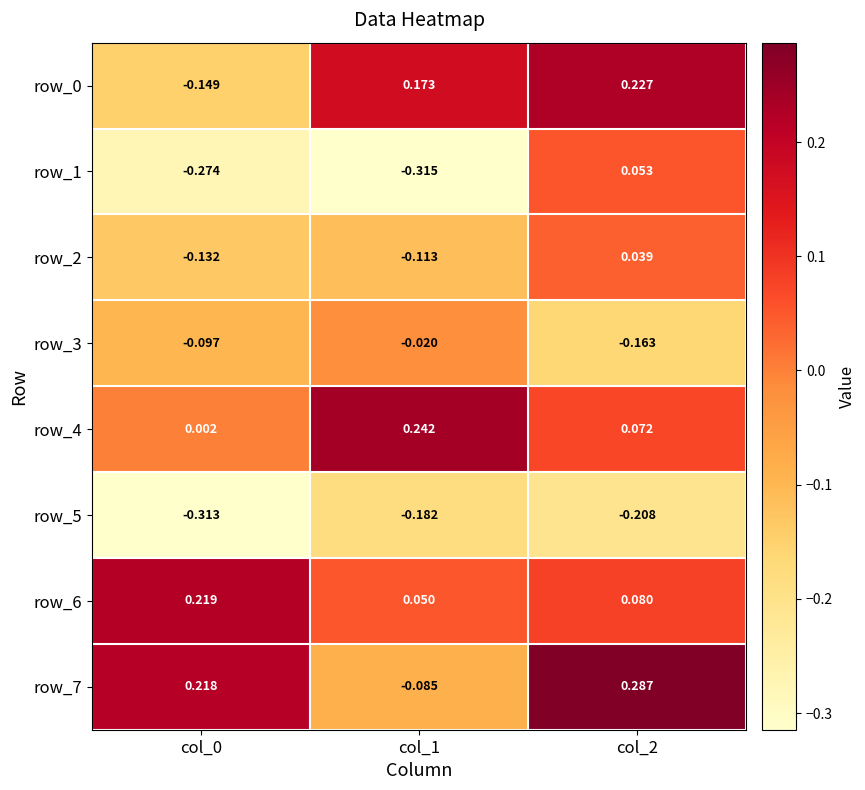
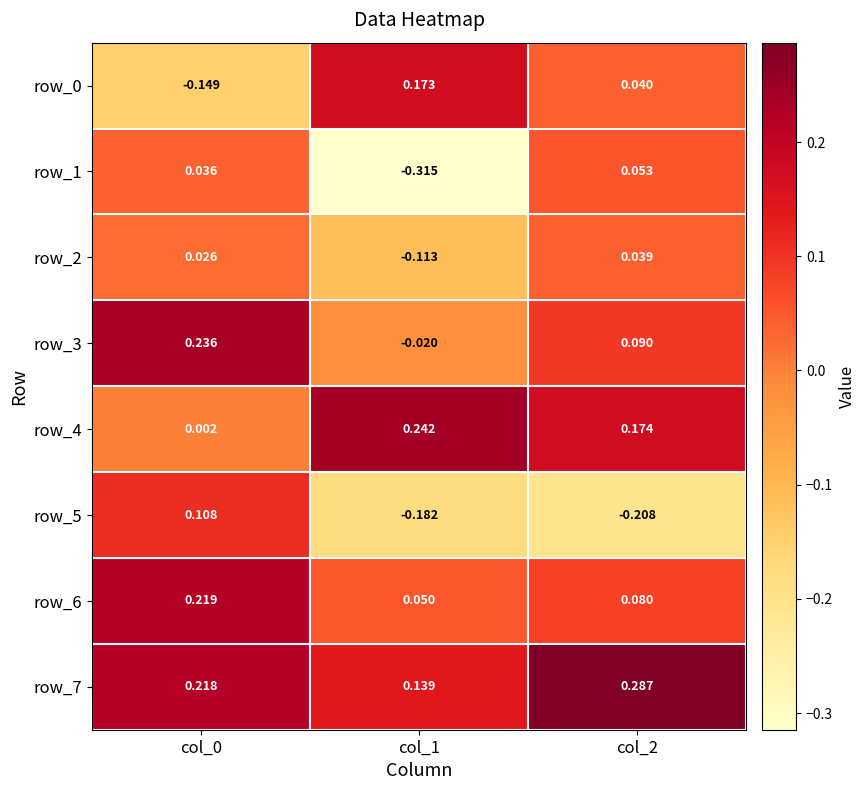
  {
    "row_0": {
      "col_0": -0.149,
      "col_1": 0.173,
-     "col_2": 0.227
+     "col_2": 0.040
    },
    "row_1": {
-     "col_0": -0.274,
+     "col_0": 0.036,
      "col_1": -0.315,
      "col_2": 0.053
    },
    "row_2": {
-     "col_0": -0.132,
+     "col_0": 0.026,
      "col_1": -0.113,
      "col_2": 0.039
    },
    "row_3": {
-     "col_0": -0.097,
+     "col_0": 0.236,
      "col_1": -0.020,
-     "col_2": -0.163
+     "col_2": 0.090
    },
    "row_4": {
      "col_0": 0.002,
      "col_1": 0.242,
-     "col_2": 0.072
+     "col_2": 0.174
    },
    "row_5": {
-     "col_0": -0.313,
+     "col_0": 0.108,
      "col_1": -0.182,
      "col_2": -0.208
    },
    "row_6": {
      "col_0": 0.219,
      "col_1": 0.050,
      "col_2": 0.080
    },
    "row_7": {
      "col_0": 0.218,
-     "col_1": -0.085,
+     "col_1": 0.139,
      "col_2": 0.287
    }
  }
